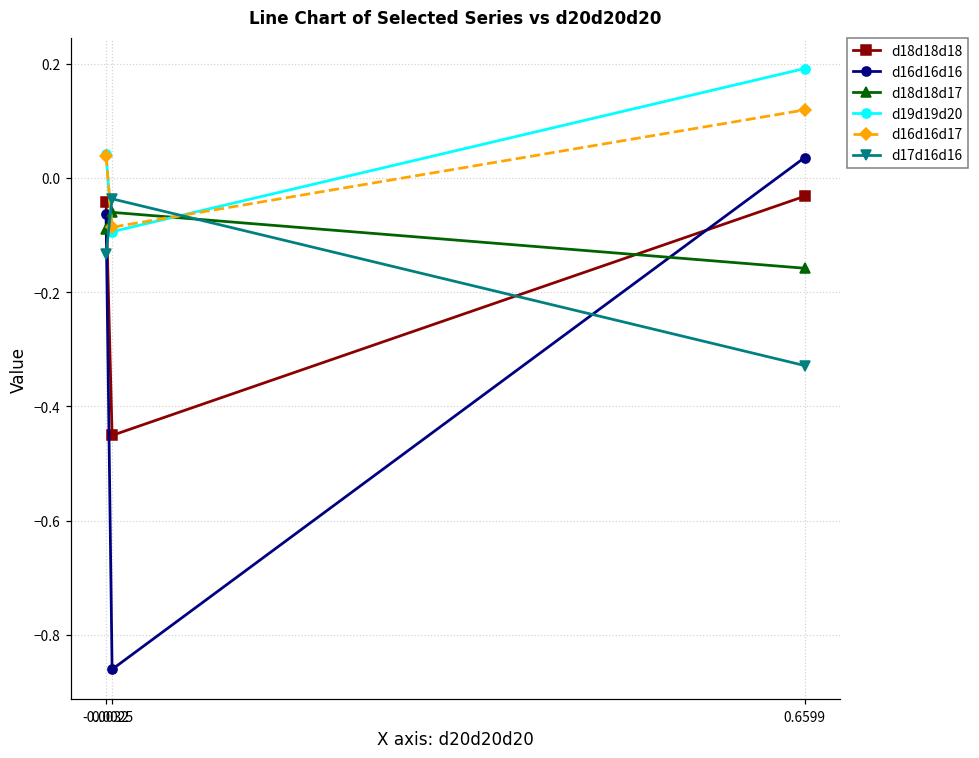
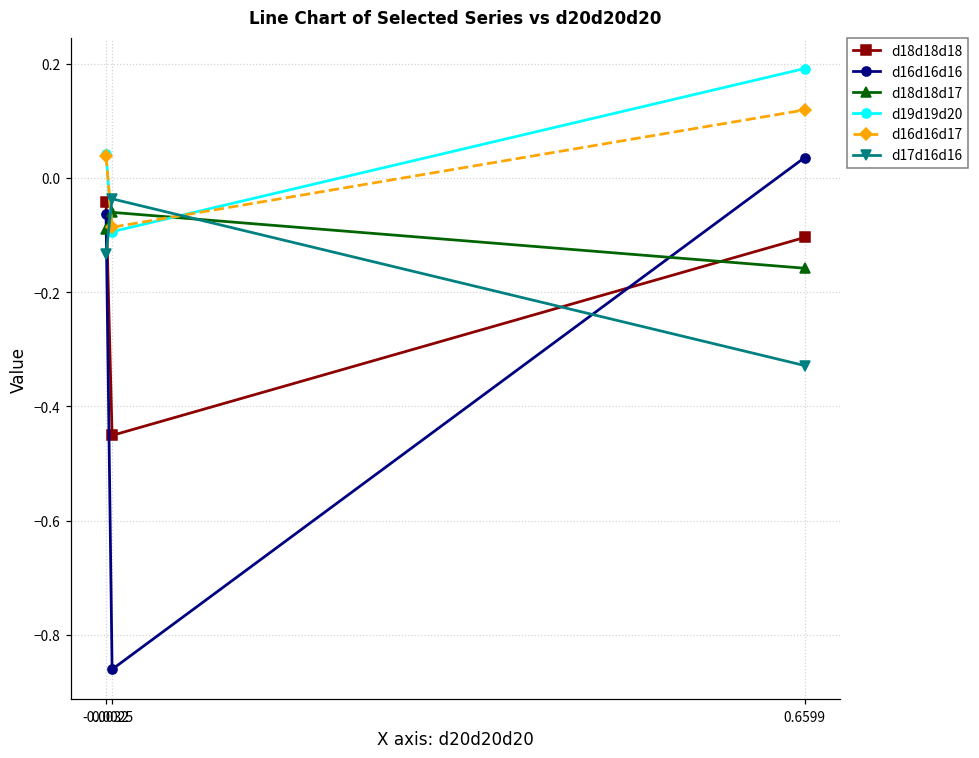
  {
    "d18d18d18": {
-     "0.6599": -0.03
+     "0.6599": -0.10
    },
    "d16d16d16": {
      "0.6599": 0.04
    },
    "d18d18d17": {
      "0.6599": -0.16
    },
    "d19d19d20": {
      "0.6599": 0.19
    },
    "d16d16d17": {
      "0.6599": 0.12
    },
    "d17d16d16": {
      "0.6599": -0.33
    }
  }
